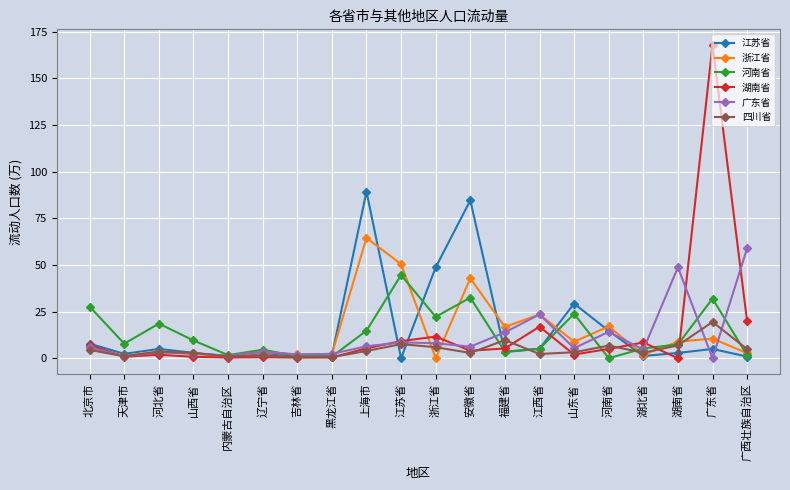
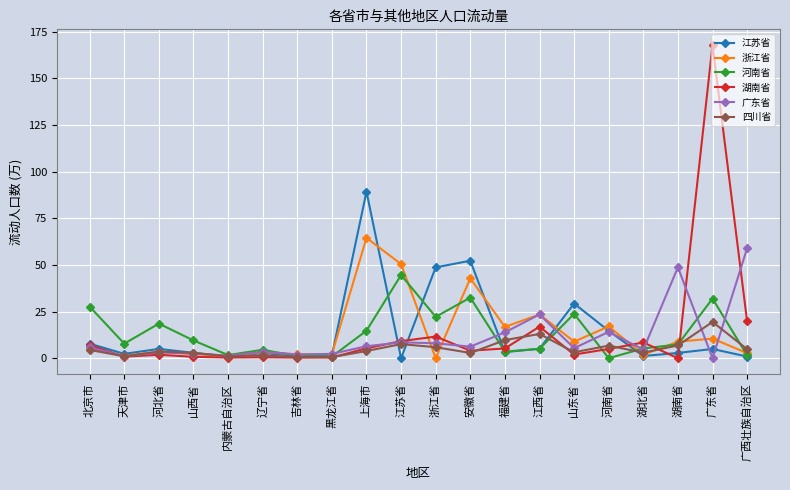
  {
    "江苏省": {
      "河北省": 5,
      "上海市": 89,
      "江苏省": 0,
      "浙江省": 49,
-     "安徽省": 85,
+     "安徽省": 52,
      "山东省": 29,
      "湖南省": 3,
      "广东省": 5
    },
    "浙江省": {
      "上海市": 64,
      "江苏省": 50,
      "浙江省": 0,
      "安徽省": 43,
      "福建省": 17,
      "山东省": 9,
      "河南省": 17,
      "湖南省": 9,
      "广东省": 11
    },
    "河南省": {
      "北京市": 28,
      "天津市": 8,
      "河北省": 19,
      "山西省": 10,
      "上海市": 15,
      "江苏省": 45,
      "浙江省": 22,
      "安徽省": 32,
      "山东省": 24,
      "河南省": 0,
      "广东省": 32
    },
    "湖南省": {
      "山西省": 1,
      "浙江省": 12,
      "福建省": 5,
      "江西省": 17,
      "河南省": 5,
      "湖北省": 8,
      "湖南省": 0,
      "广西壮族自治区": 20
    },
    "广东省": {
      "浙江省": 8,
      "安徽省": 6,
      "福建省": 14,
      "山东省": 5,
      "湖南省": 49,
      "广东省": 0,
      "广西壮族自治区": 59
    },
    "四川省": {
      "上海市": 4,
      "浙江省": 6,
      "福建省": 10,
-     "江西省": 2,
+     "江西省": 13,
      "河南省": 7,
      "广东省": 19,
      "广西壮族自治区": 5
    }
  }
